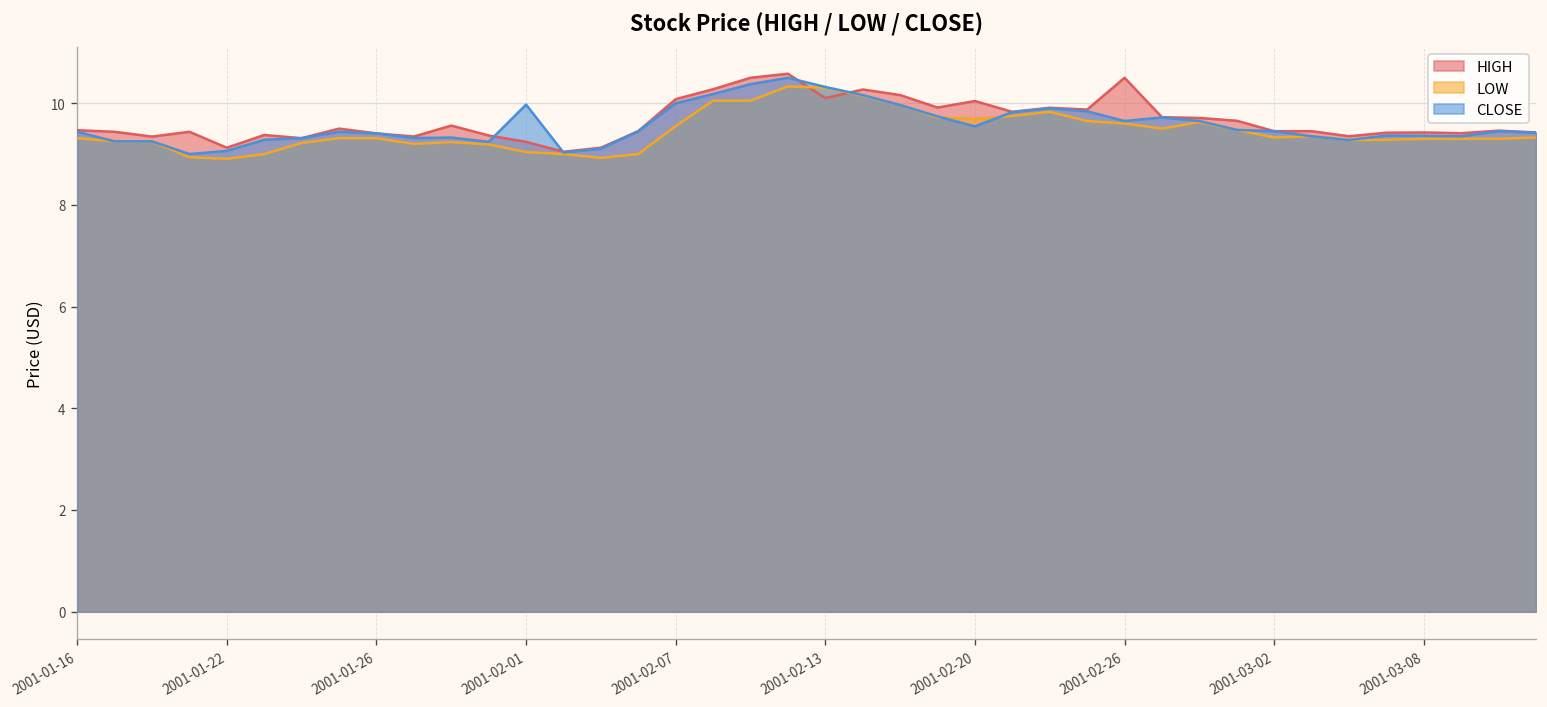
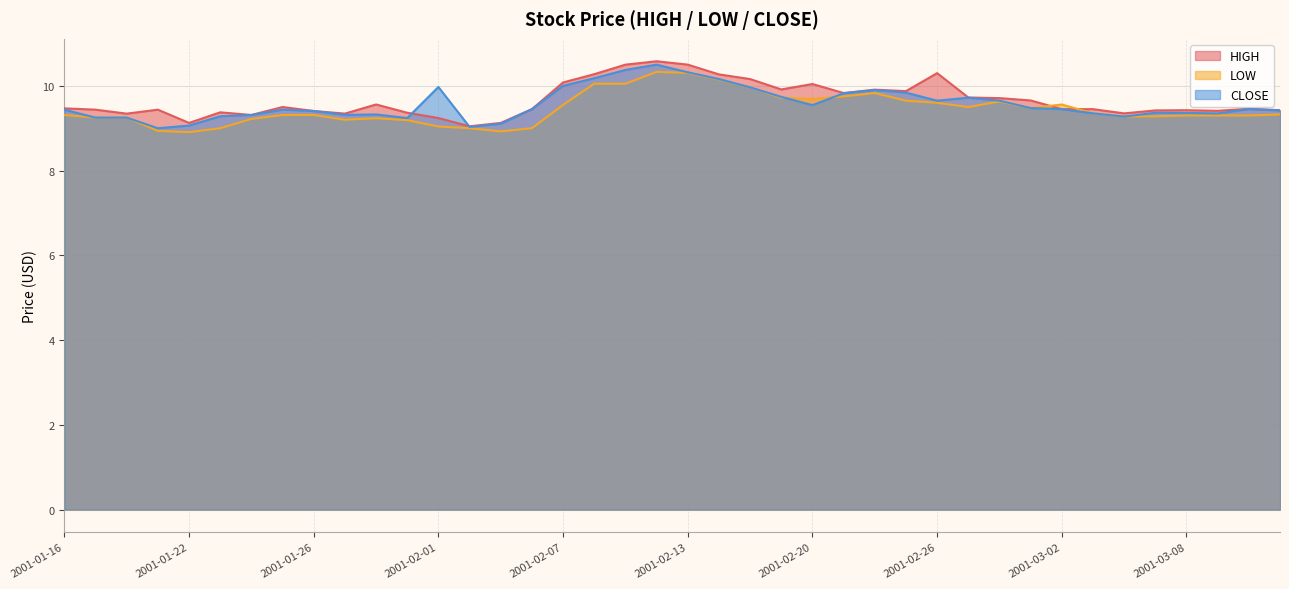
  {
    "HIGH": {
      "2001-01-22": 9.1,
      "2001-02-01": 9.2,
      "2001-02-07": 10.1,
-     "2001-02-13": 10.1,
+     "2001-02-13": 10.5,
      "2001-02-20": 10.0,
-     "2001-02-26": 10.5,
+     "2001-02-26": 10.3,
      "2001-03-08": 9.4
    },
    "LOW": {
      "2001-01-16": 9.3,
      "2001-01-22": 8.9,
      "2001-01-26": 9.3,
      "2001-02-01": 9.0,
      "2001-02-07": 9.6,
      "2001-02-20": 9.7,
-     "2001-03-02": 9.3
+     "2001-03-02": 9.6
    },
    "CLOSE": {
      "2001-01-22": 9.1,
      "2001-02-01": 10.0,
      "2001-02-07": 10.0,
      "2001-02-20": 9.5
    }
  }
